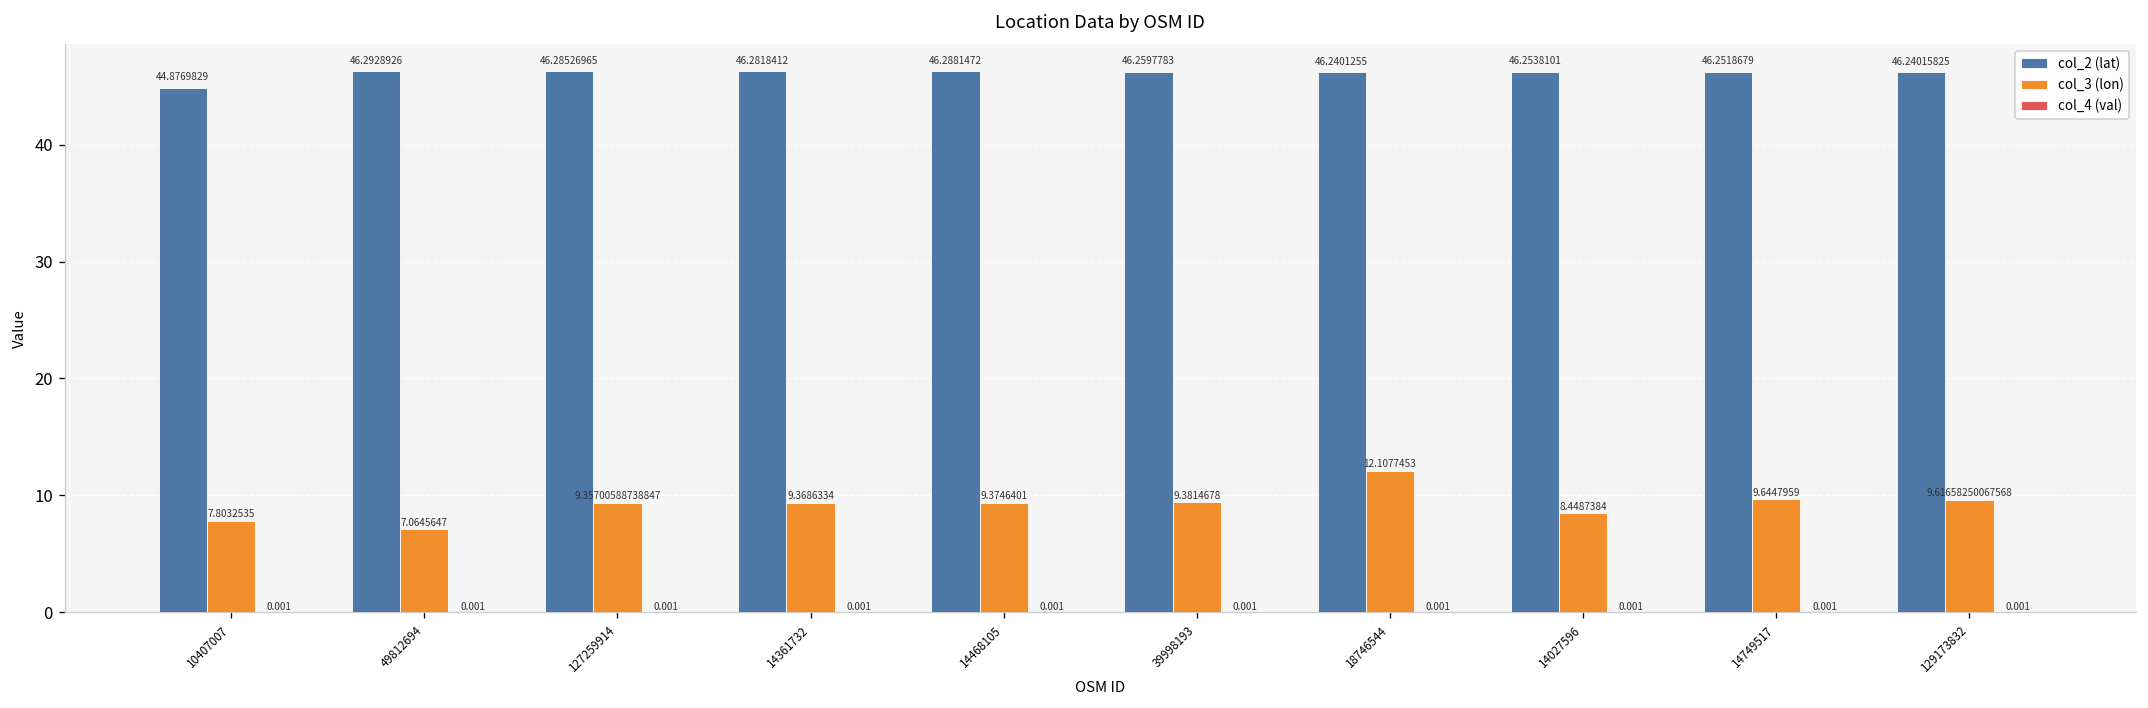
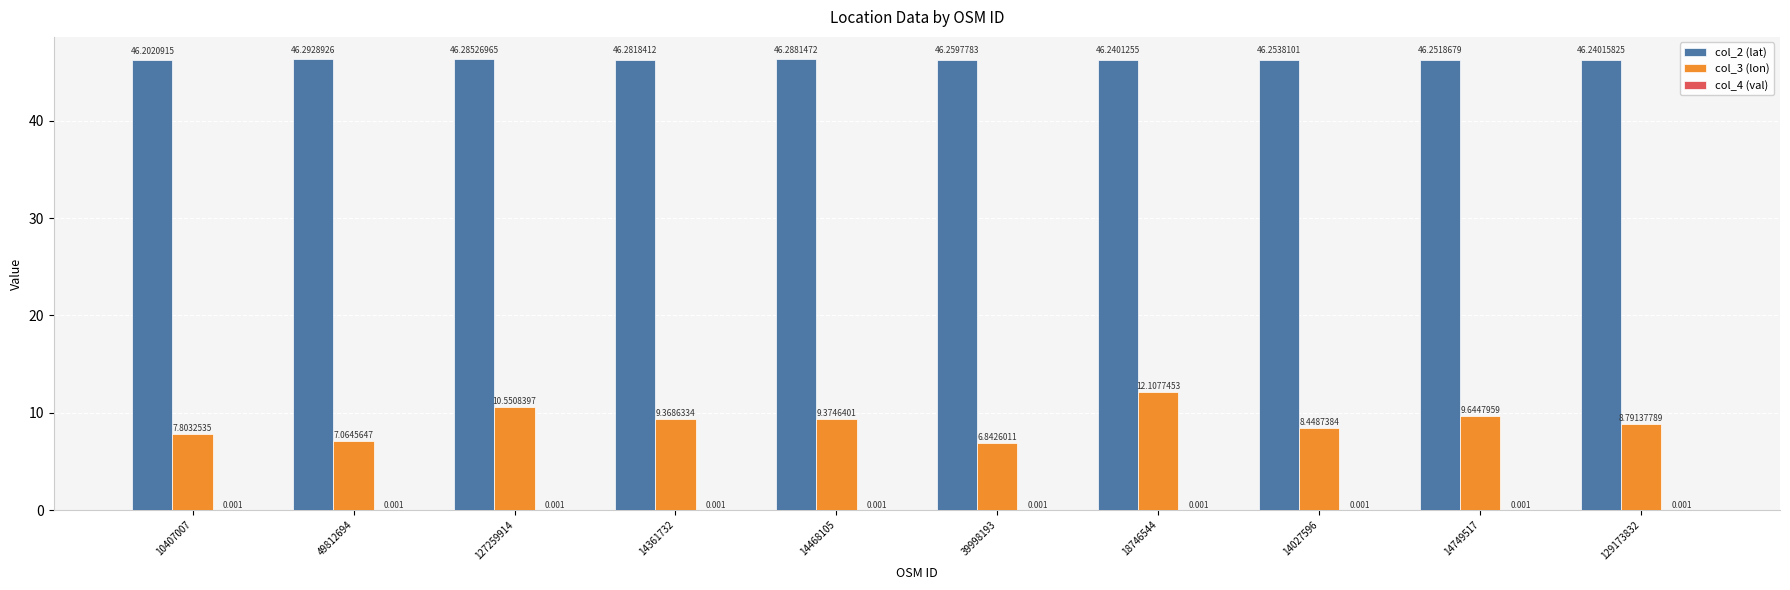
  {
    "col_2 (lat)": {
-     "10407007": 44.8769829,
+     "10407007": 46.2020915,
      "49812694": 46.2928926,
      "127259914": 46.28526965,
      "14361732": 46.2818412,
      "14468105": 46.2881472,
      "39998193": 46.2597783,
      "18746544": 46.2401255,
      "14027596": 46.2538101,
      "14749517": 46.2518679,
      "129173832": 46.24015825
    },
    "col_3 (lon)": {
      "10407007": 7.8032535,
      "49812694": 7.0645647,
-     "127259914": 9.35700588738847,
+     "127259914": 10.5508397,
      "14361732": 9.3686334,
      "14468105": 9.3746401,
-     "39998193": 9.3814678,
+     "39998193": 6.8426011,
      "18746544": 12.1077453,
      "14027596": 8.4487384,
      "14749517": 9.6447959,
-     "129173832": 9.61658250067568
+     "129173832": 8.79137789
    },
    "col_4 (val)": {
      "10407007": 0.001,
      "49812694": 0.001,
      "127259914": 0.001,
      "14361732": 0.001,
      "14468105": 0.001,
      "39998193": 0.001,
      "18746544": 0.001,
      "14027596": 0.001,
      "14749517": 0.001,
      "129173832": 0.001
    }
  }
